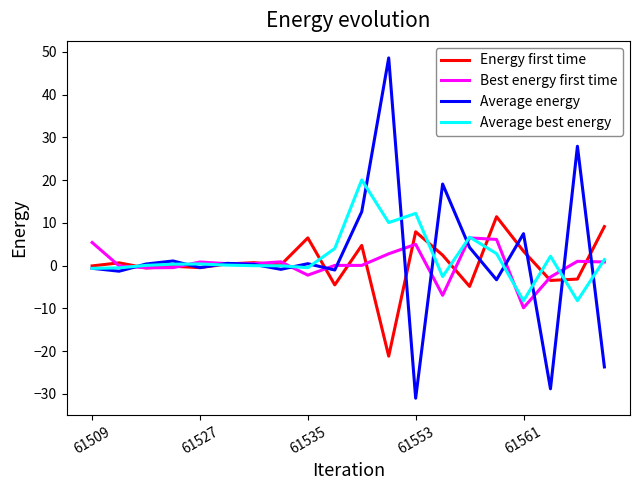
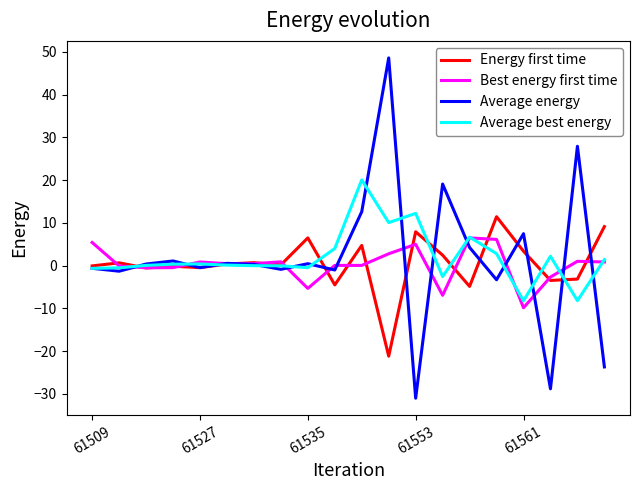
  {
    "Energy first time": {
      "61535": 6,
      "61553": 8,
      "61561": 3
    },
    "Best energy first time": {
      "61509": 5,
-     "61535": -2,
+     "61535": -5,
      "61553": 5,
      "61561": -10
    },
    "Average energy": {
      "61535": 0,
      "61553": -31,
      "61561": 7
    },
    "Average best energy": {
      "61535": 0,
      "61553": 12,
      "61561": -8
    }
  }
